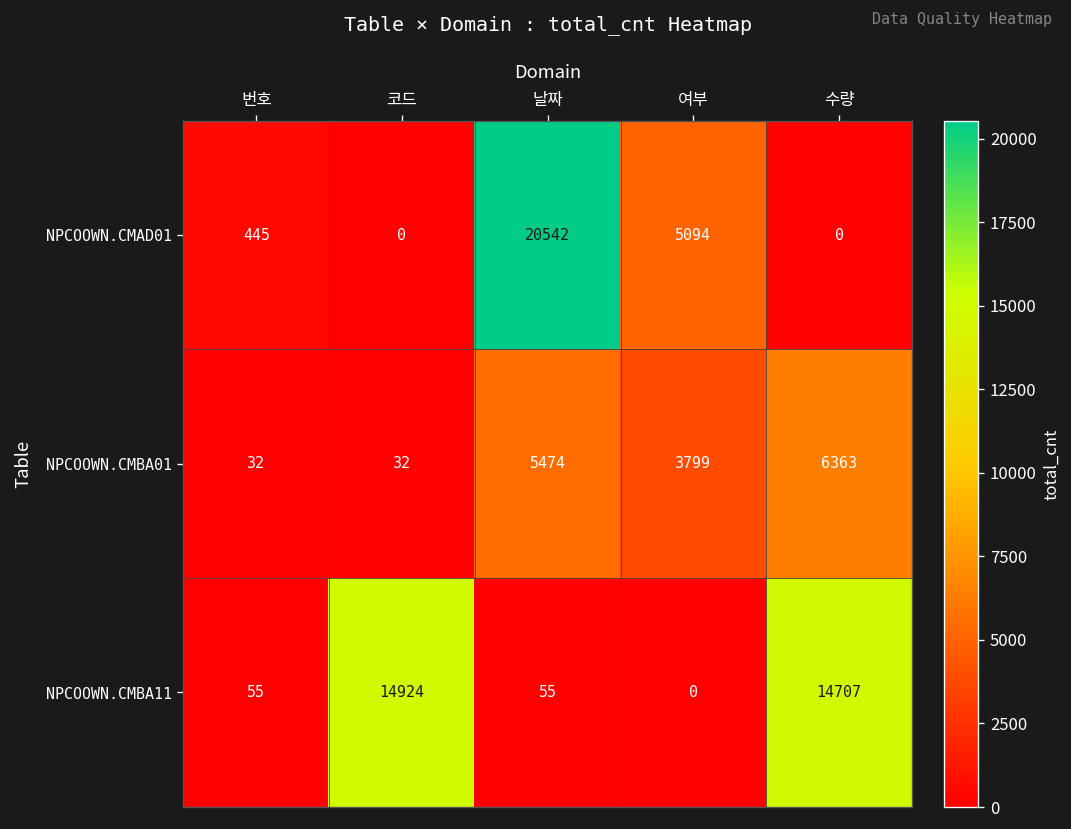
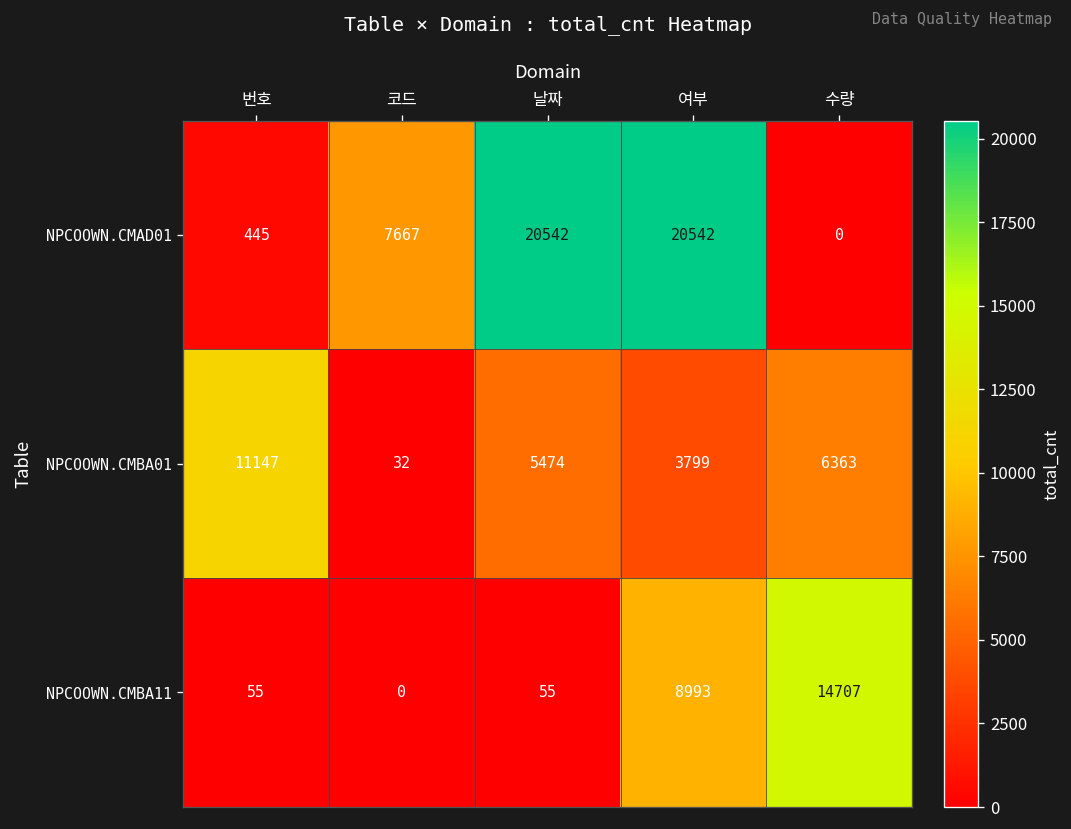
  {
    "NPCOOWN.CMAD01": {
      "번호": 445,
-     "코드": 0,
+     "코드": 7667,
      "날짜": 20542,
-     "여부": 5094,
+     "여부": 20542,
      "수량": 0
    },
    "NPCOOWN.CMBA01": {
-     "번호": 32,
+     "번호": 11147,
      "코드": 32,
      "날짜": 5474,
      "여부": 3799,
      "수량": 6363
    },
    "NPCOOWN.CMBA11": {
      "번호": 55,
-     "코드": 14924,
+     "코드": 0,
      "날짜": 55,
-     "여부": 0,
+     "여부": 8993,
      "수량": 14707
    }
  }
